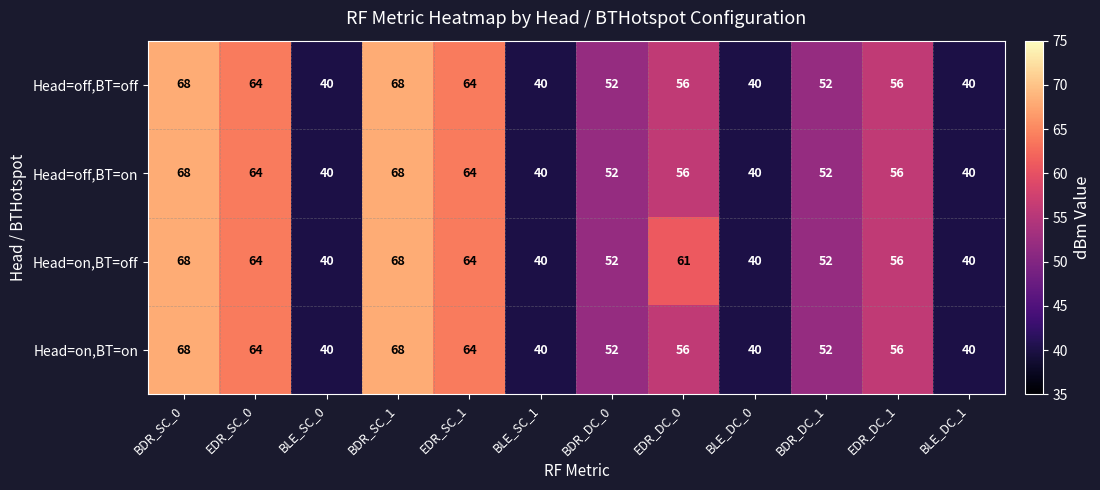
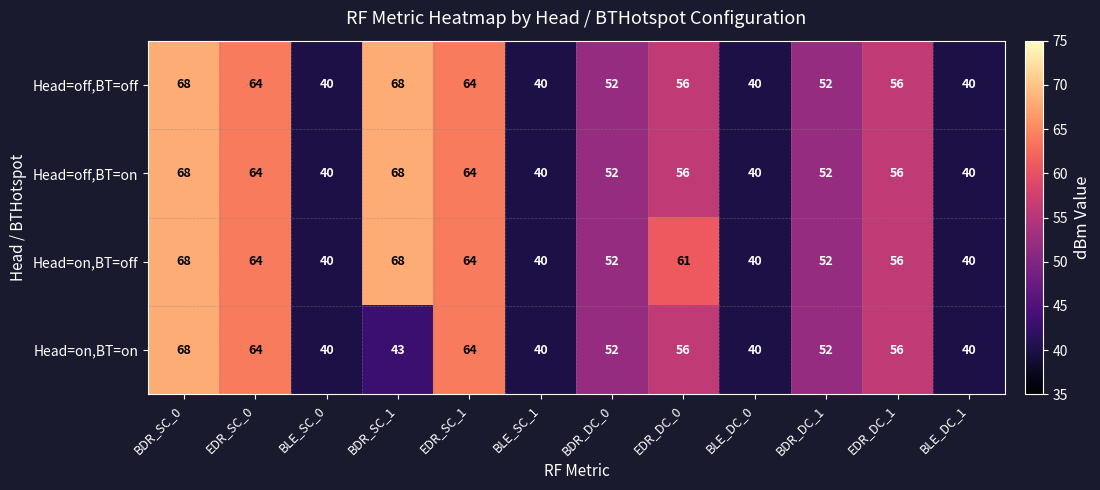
  {
    "Head=off,BT=off": {
      "BDR_SC_0": 68,
      "EDR_SC_0": 64,
      "BLE_SC_0": 40,
      "BDR_SC_1": 68,
      "EDR_SC_1": 64,
      "BLE_SC_1": 40,
      "BDR_DC_0": 52,
      "EDR_DC_0": 56,
      "BLE_DC_0": 40,
      "BDR_DC_1": 52,
      "EDR_DC_1": 56,
      "BLE_DC_1": 40
    },
    "Head=off,BT=on": {
      "BDR_SC_0": 68,
      "EDR_SC_0": 64,
      "BLE_SC_0": 40,
      "BDR_SC_1": 68,
      "EDR_SC_1": 64,
      "BLE_SC_1": 40,
      "BDR_DC_0": 52,
      "EDR_DC_0": 56,
      "BLE_DC_0": 40,
      "BDR_DC_1": 52,
      "EDR_DC_1": 56,
      "BLE_DC_1": 40
    },
    "Head=on,BT=off": {
      "BDR_SC_0": 68,
      "EDR_SC_0": 64,
      "BLE_SC_0": 40,
      "BDR_SC_1": 68,
      "EDR_SC_1": 64,
      "BLE_SC_1": 40,
      "BDR_DC_0": 52,
      "EDR_DC_0": 61,
      "BLE_DC_0": 40,
      "BDR_DC_1": 52,
      "EDR_DC_1": 56,
      "BLE_DC_1": 40
    },
    "Head=on,BT=on": {
      "BDR_SC_0": 68,
      "EDR_SC_0": 64,
      "BLE_SC_0": 40,
-     "BDR_SC_1": 68,
+     "BDR_SC_1": 43,
      "EDR_SC_1": 64,
      "BLE_SC_1": 40,
      "BDR_DC_0": 52,
      "EDR_DC_0": 56,
      "BLE_DC_0": 40,
      "BDR_DC_1": 52,
      "EDR_DC_1": 56,
      "BLE_DC_1": 40
    }
  }
